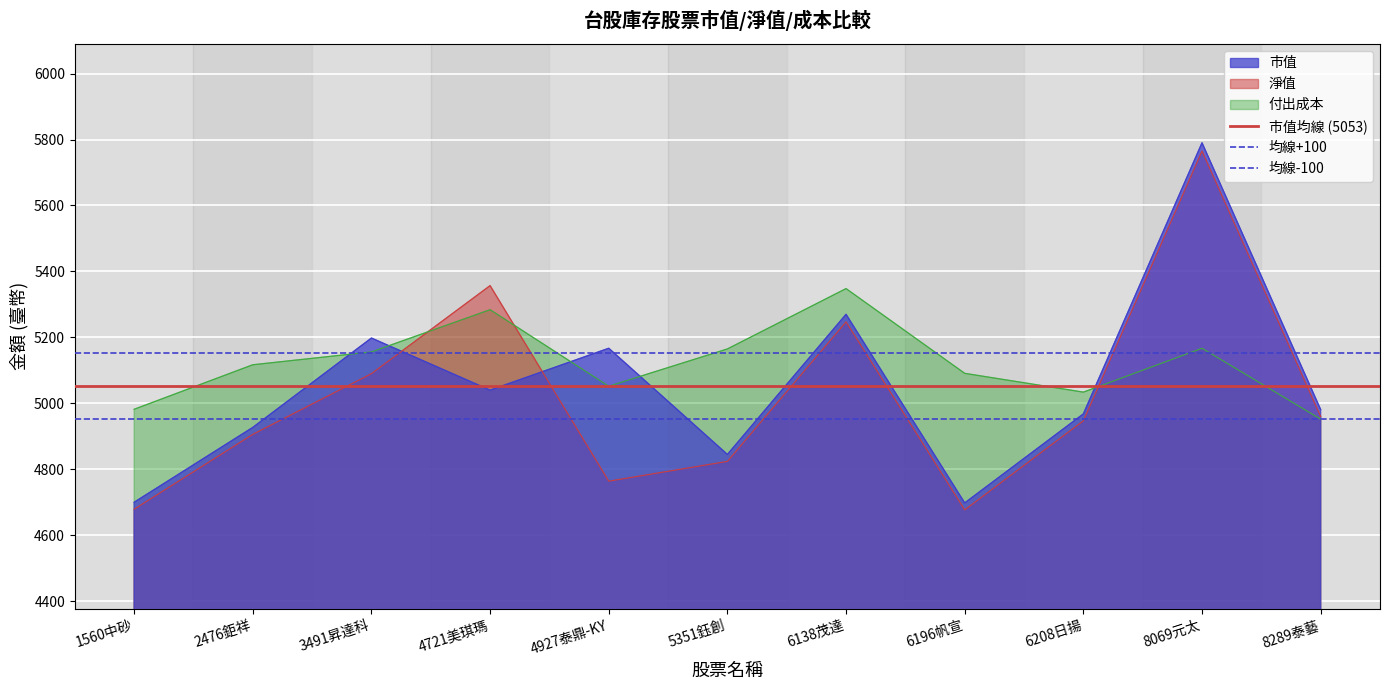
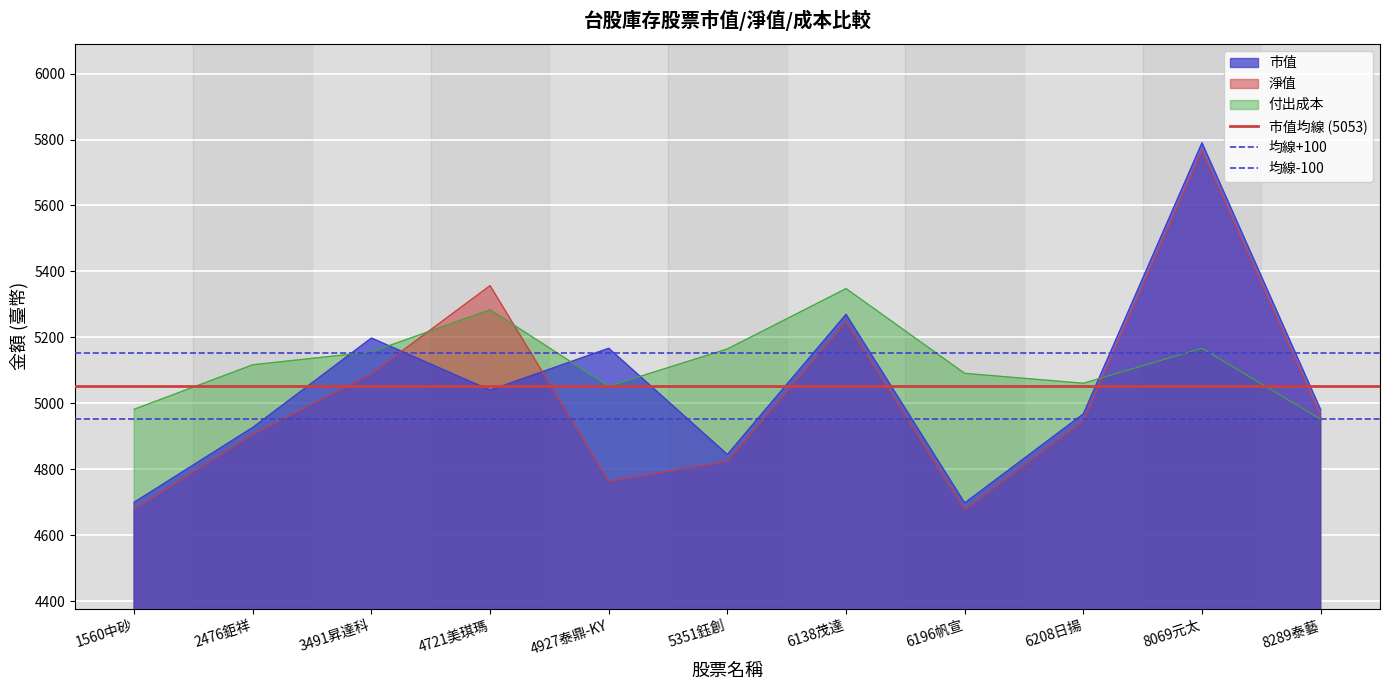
  {
    "市值": {
      "1560中砂": 4700,
      "2476鉅祥": 4930,
      "3491昇達科": 5200,
      "4721美琪瑪": 5040,
      "4927泰鼎-KY": 5170,
      "5351鈺創": 4850,
      "6138茂達": 5270,
      "6196帆宣": 4700,
      "6208日揚": 4970,
      "8069元太": 5790,
      "8289泰藝": 4980
    },
    "淨值": {
      "1560中砂": 4680,
      "2476鉅祥": 4910,
      "3491昇達科": 5090,
      "4721美琪瑪": 5360,
      "4927泰鼎-KY": 4760,
      "5351鈺創": 4820,
      "6138茂達": 5250,
      "6196帆宣": 4680,
      "6208日揚": 4950,
      "8069元太": 5770,
      "8289泰藝": 4960
    },
    "付出成本": {
      "1560中砂": 4980,
      "2476鉅祥": 5120,
      "3491昇達科": 5160,
      "4721美琪瑪": 5280,
      "4927泰鼎-KY": 5050,
      "5351鈺創": 5170,
      "6138茂達": 5350,
      "6196帆宣": 5090,
-     "6208日揚": 5030,
+     "6208日揚": 5060,
      "8069元太": 5170,
      "8289泰藝": 4950
    }
  }
